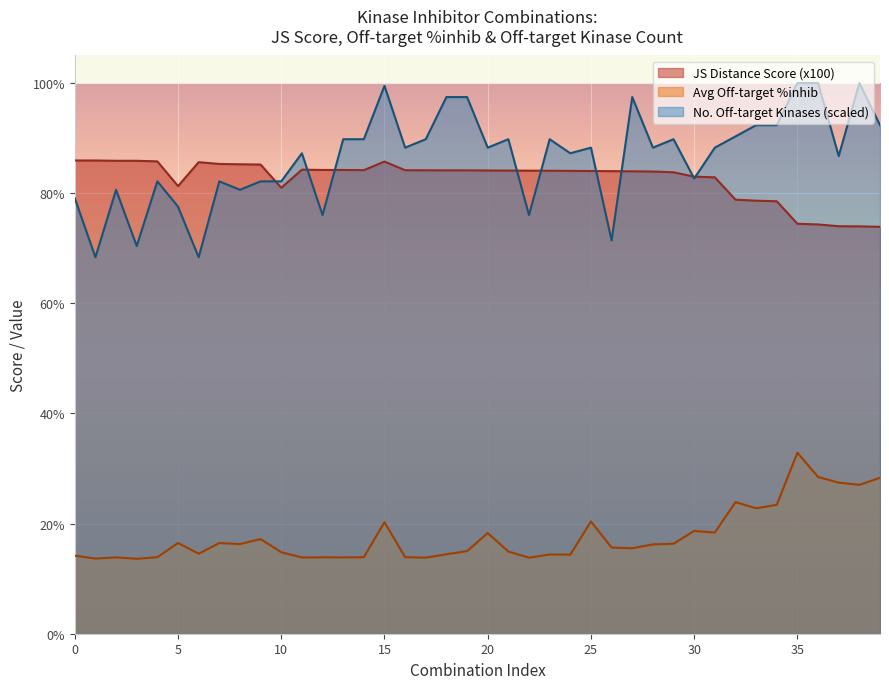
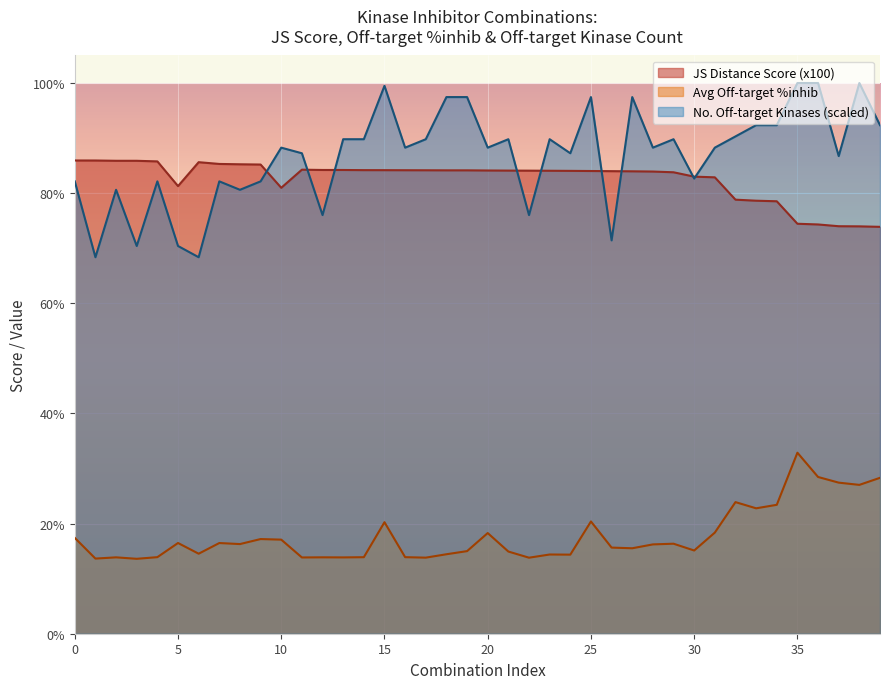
  {
    "JS Distance Score (x100)": {
      "0": "86%",
      "5": "81%",
      "10": "81%",
-     "15": "86%",
+     "15": "84%",
      "20": "84%",
      "25": "84%",
      "35": "74%"
    },
    "Avg Off-target %inhib": {
-     "0": "14%",
+     "0": "17%",
      "5": "16%",
-     "10": "15%",
+     "10": "17%",
      "15": "20%",
      "20": "18%",
      "25": "20%",
-     "30": "19%",
+     "30": "15%",
      "35": "33%"
    },
    "No. Off-target Kinases (scaled)": {
-     "0": "79%",
-     "5": "78%",
-     "10": "82%",
+     "0": "82%",
+     "5": "70%",
+     "10": "88%",
      "15": "99%",
      "20": "88%",
-     "25": "88%"
+     "25": "97%"
    }
  }
